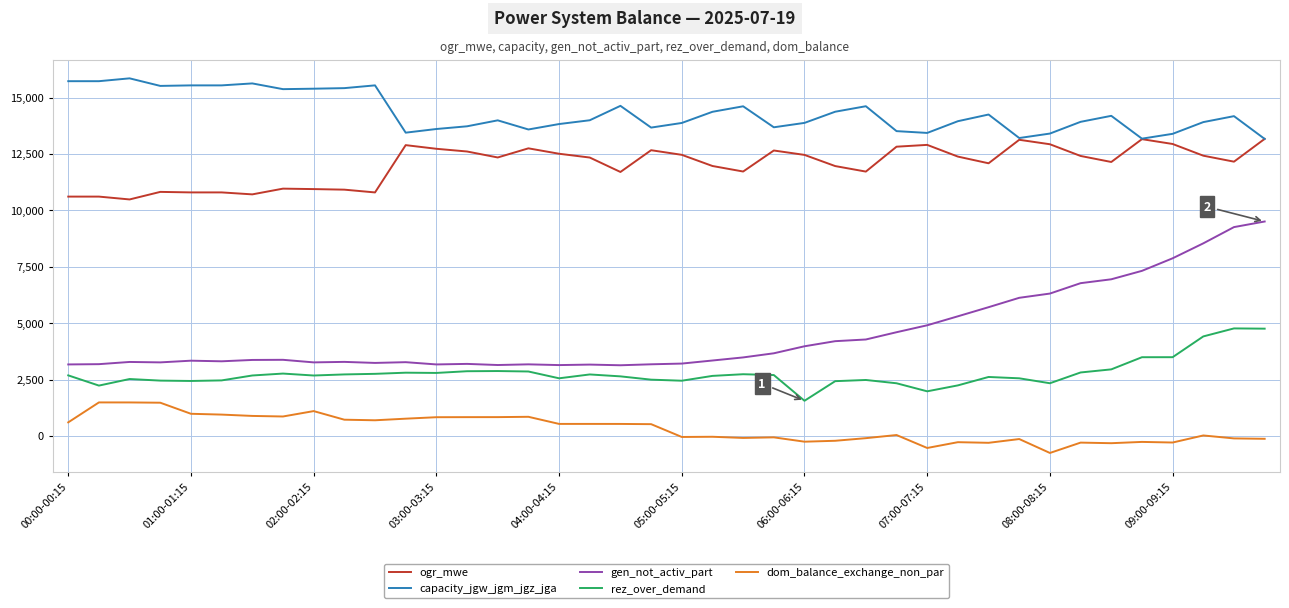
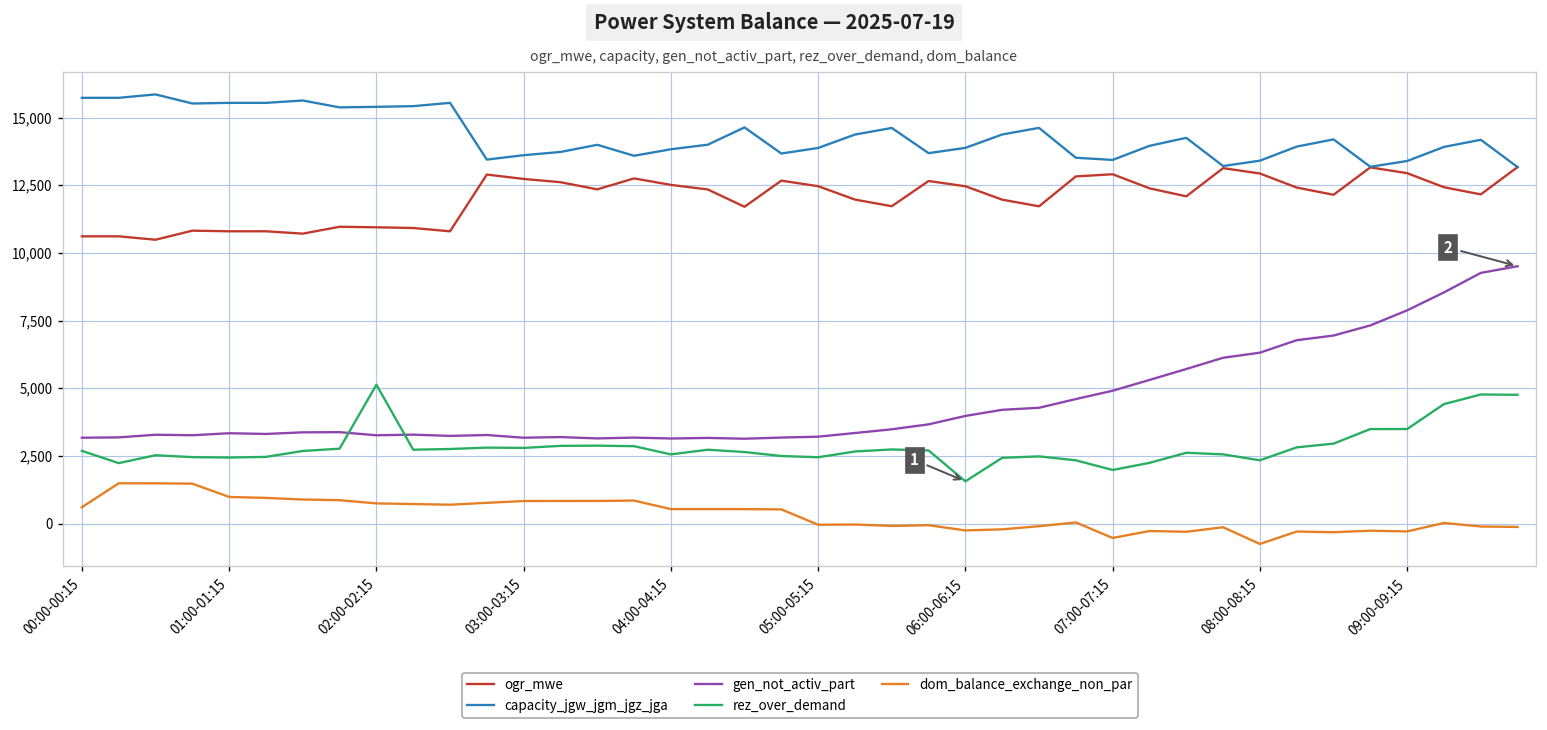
  {
    "ogr_mwe": {
      "00:00-00:15": "10,600",
      "01:00-01:15": "10,800",
      "02:00-02:15": "10,900",
      "03:00-03:15": "12,700",
      "04:00-04:15": "12,500",
      "05:00-05:15": "12,500",
      "06:00-06:15": "12,500",
      "07:00-07:15": "12,900",
      "08:00-08:15": "12,900",
      "09:00-09:15": "12,900"
    },
    "capacity_jgw_jgm_jgz_jga": {
      "00:00-00:15": "15,700",
      "01:00-01:15": "15,500",
      "02:00-02:15": "15,400",
      "03:00-03:15": "13,600",
      "04:00-04:15": "13,800",
      "05:00-05:15": "13,900",
      "06:00-06:15": "13,900",
      "07:00-07:15": "13,400",
      "08:00-08:15": "13,400",
      "09:00-09:15": "13,400"
    },
    "gen_not_activ_part": {
      "00:00-00:15": "3,200",
      "01:00-01:15": "3,300",
      "02:00-02:15": "3,300",
      "03:00-03:15": "3,200",
      "04:00-04:15": "3,100",
      "05:00-05:15": "3,200",
      "06:00-06:15": "4,000",
      "07:00-07:15": "4,900",
      "08:00-08:15": "6,300",
      "09:00-09:15": "7,900"
    },
    "rez_over_demand": {
      "00:00-00:15": "2,700",
      "01:00-01:15": "2,400",
-     "02:00-02:15": "2,700",
+     "02:00-02:15": "5,100",
      "03:00-03:15": "2,800",
      "04:00-04:15": "2,600",
      "05:00-05:15": "2,400",
      "06:00-06:15": "1,600",
      "07:00-07:15": "2,000",
      "08:00-08:15": "2,300",
      "09:00-09:15": "3,500"
    },
    "dom_balance_exchange_non_par": {
      "00:00-00:15": "600",
      "01:00-01:15": "1,000",
-     "02:00-02:15": "1,100",
+     "02:00-02:15": "700",
      "03:00-03:15": "800",
      "04:00-04:15": "500",
      "05:00-05:15": "0",
      "06:00-06:15": "-300",
      "07:00-07:15": "-500",
      "08:00-08:15": "-800",
      "09:00-09:15": "-300"
    }
  }
